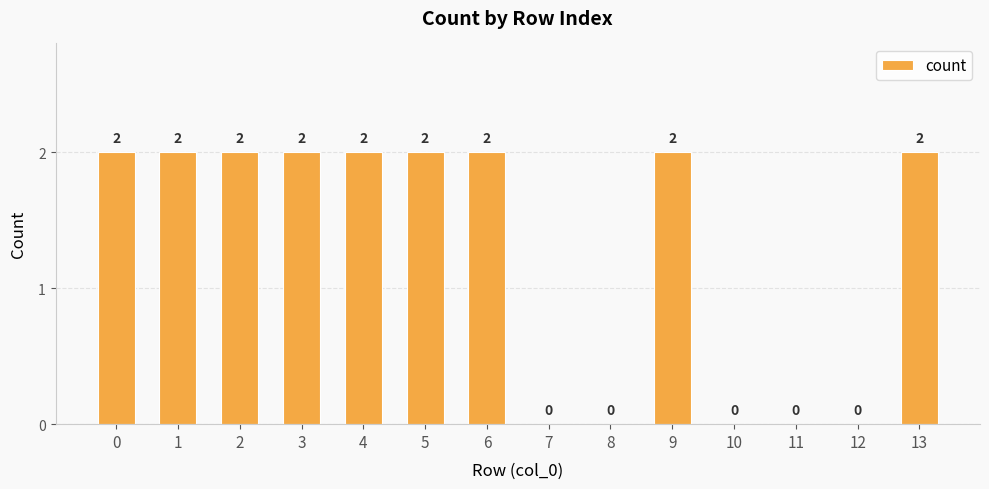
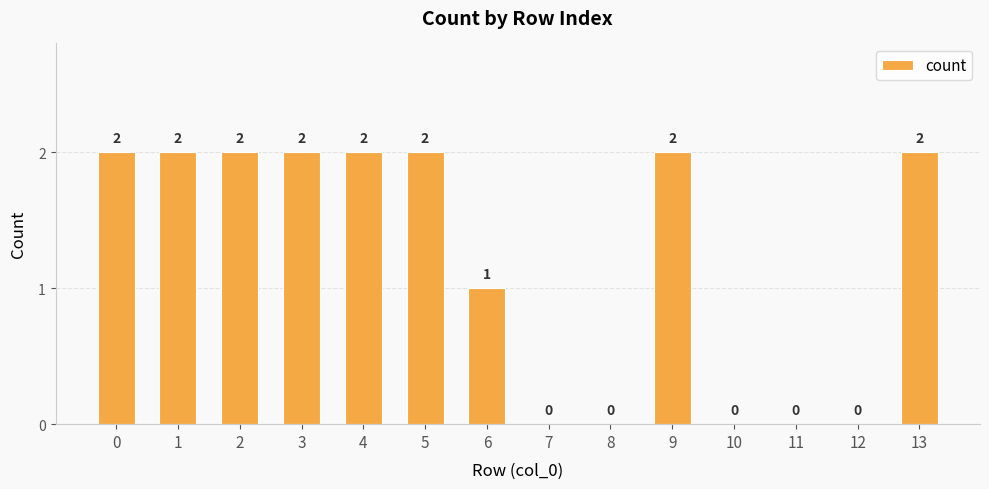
  {
    "0": 2,
    "1": 2,
    "2": 2,
    "3": 2,
    "4": 2,
    "5": 2,
-   "6": 2,
+   "6": 1,
    "7": 0,
    "8": 0,
    "9": 2,
    "10": 0,
    "11": 0,
    "12": 0,
    "13": 2
  }
